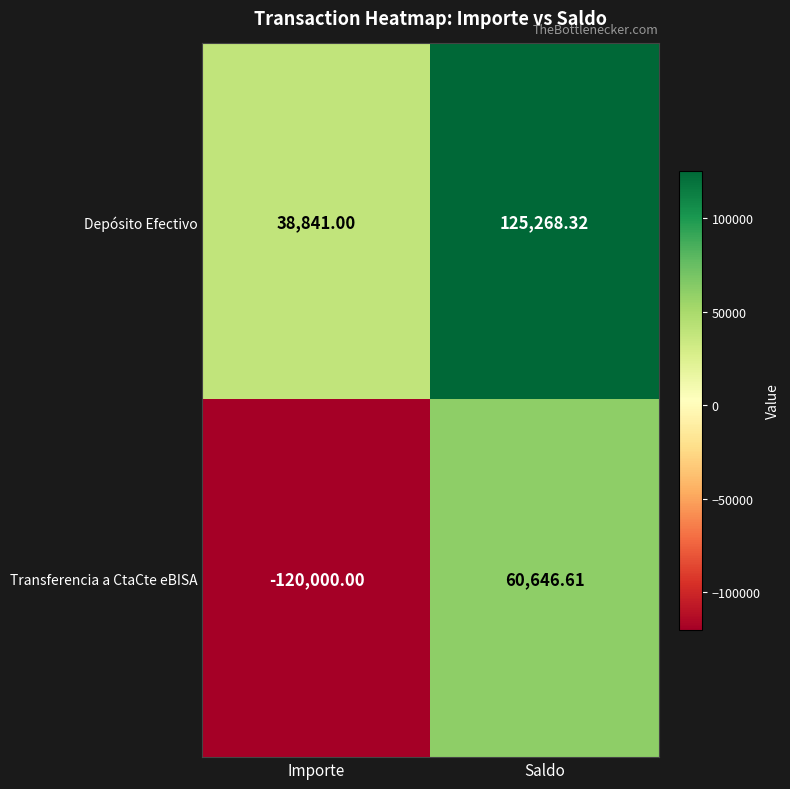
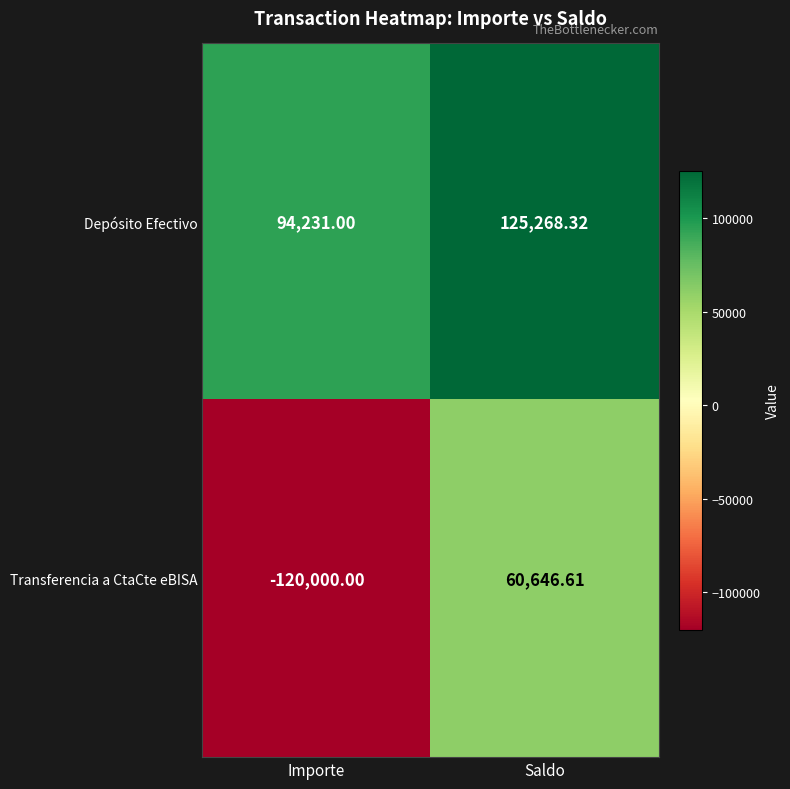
  {
    "Depósito Efectivo": {
-     "Importe": "38,841.00",
+     "Importe": "94,231.00",
      "Saldo": "125,268.32"
    },
    "Transferencia a CtaCte eBISA": {
      "Importe": "-120,000.00",
      "Saldo": "60,646.61"
    }
  }
